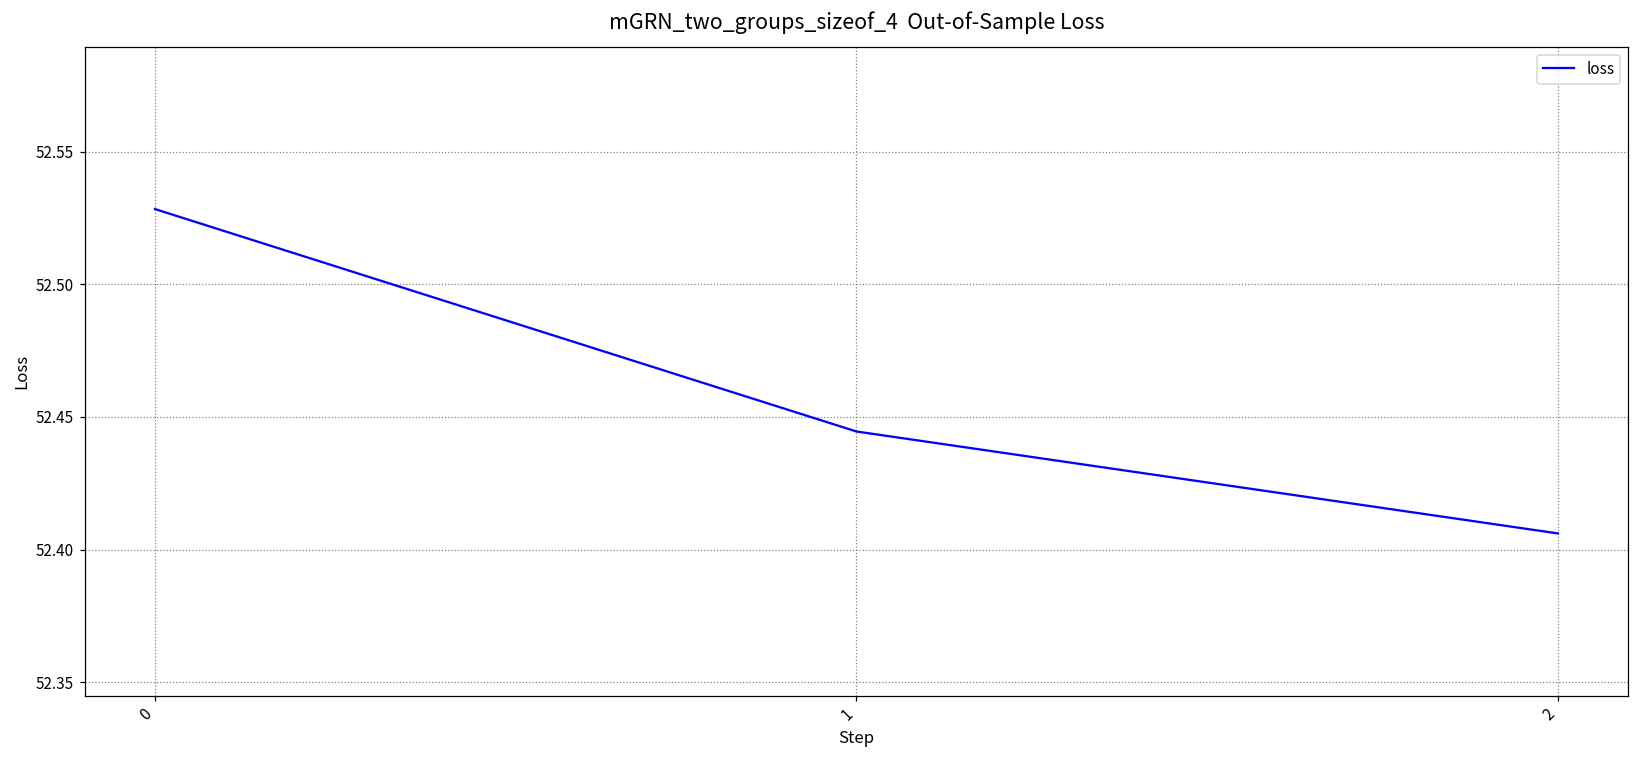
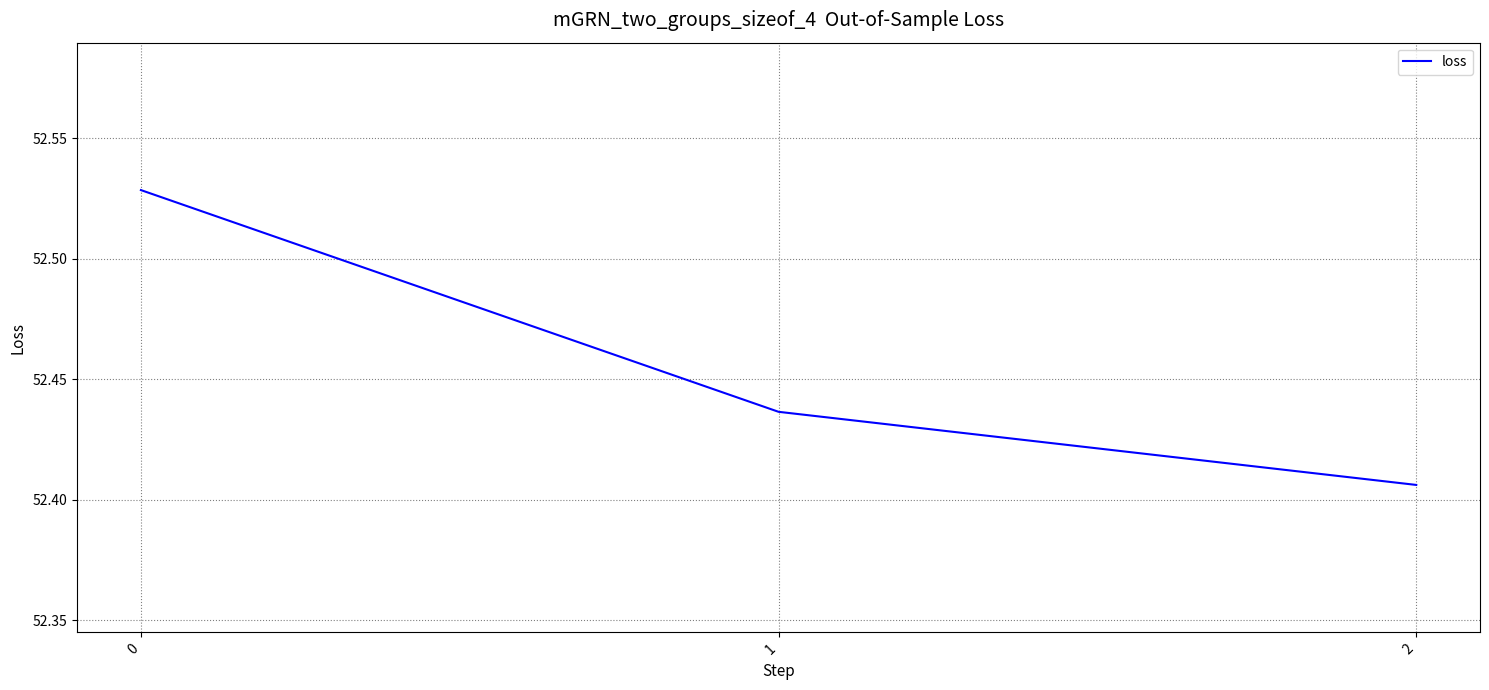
  {
    "0": 52.528,
-   "1": 52.445,
+   "1": 52.436,
    "2": 52.406
  }
